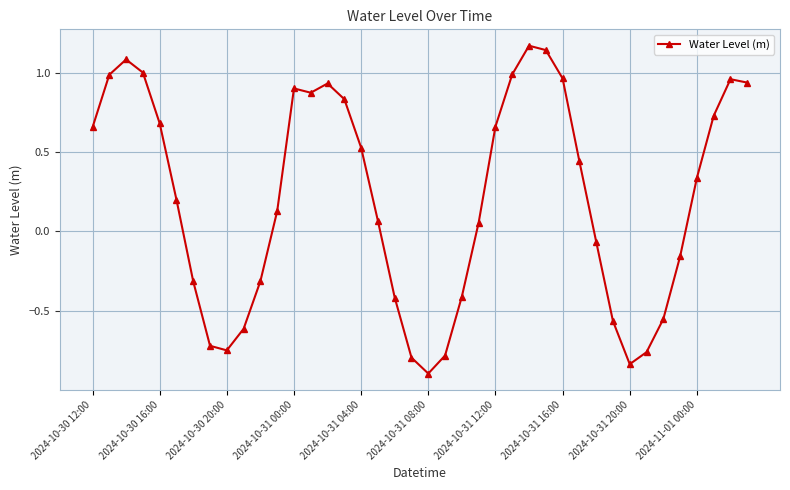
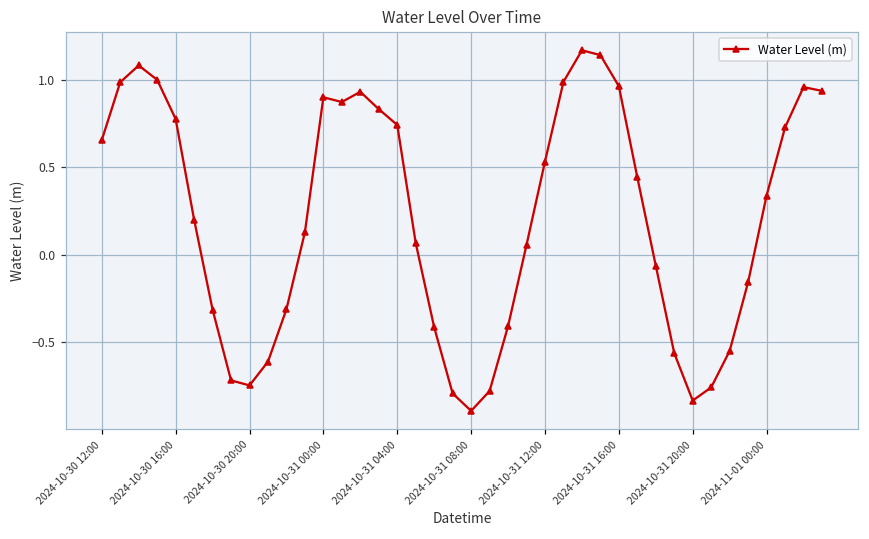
  {
    "2024-10-30 12:00": 0.65,
-   "2024-10-30 16:00": 0.68,
+   "2024-10-30 16:00": 0.78,
    "2024-10-30 20:00": -0.75,
    "2024-10-31 00:00": 0.90,
-   "2024-10-31 04:00": 0.53,
+   "2024-10-31 04:00": 0.74,
    "2024-10-31 08:00": -0.90,
-   "2024-10-31 12:00": 0.66,
+   "2024-10-31 12:00": 0.53,
    "2024-10-31 16:00": 0.96,
    "2024-10-31 20:00": -0.84,
    "2024-11-01 00:00": 0.34
  }
